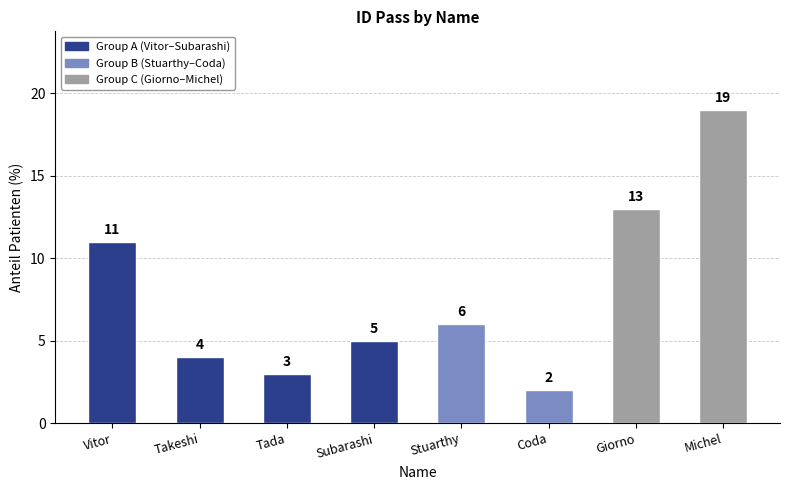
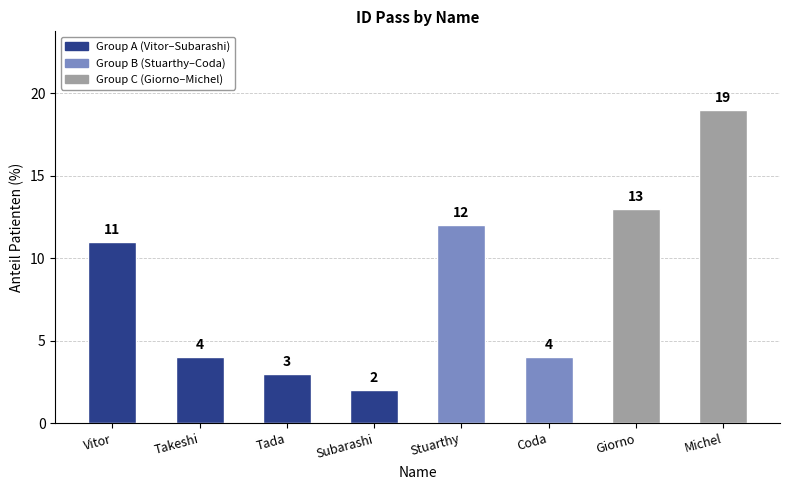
  {
    "Vitor": 11,
    "Takeshi": 4,
    "Tada": 3,
-   "Subarashi": 5,
-   "Stuarthy": 6,
-   "Coda": 2,
+   "Subarashi": 2,
+   "Stuarthy": 12,
+   "Coda": 4,
    "Giorno": 13,
    "Michel": 19
  }
